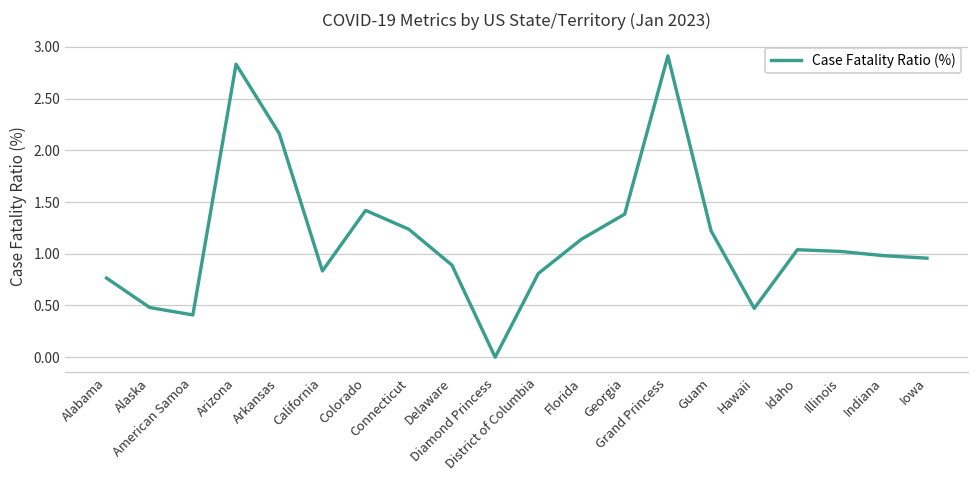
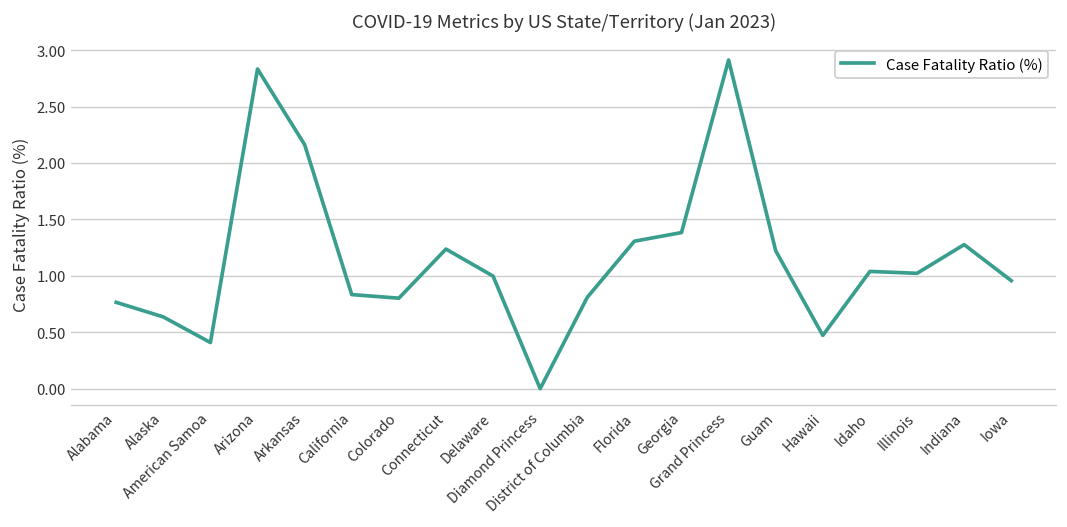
  {
    "Alabama": 0.8,
-   "Alaska": 0.5,
+   "Alaska": 0.6,
    "American Samoa": 0.4,
    "Arizona": 2.8,
    "Arkansas": 2.2,
    "California": 0.8,
-   "Colorado": 1.4,
+   "Colorado": 0.8,
    "Connecticut": 1.2,
-   "Delaware": 0.9,
+   "Delaware": 1.0,
    "Diamond Princess": 0.0,
    "District of Columbia": 0.8,
-   "Florida": 1.1,
+   "Florida": 1.3,
    "Georgia": 1.4,
    "Grand Princess": 2.9,
    "Guam": 1.2,
    "Hawaii": 0.5,
    "Idaho": 1.0,
    "Illinois": 1.0,
-   "Indiana": 1.0,
+   "Indiana": 1.3,
    "Iowa": 1.0
  }
